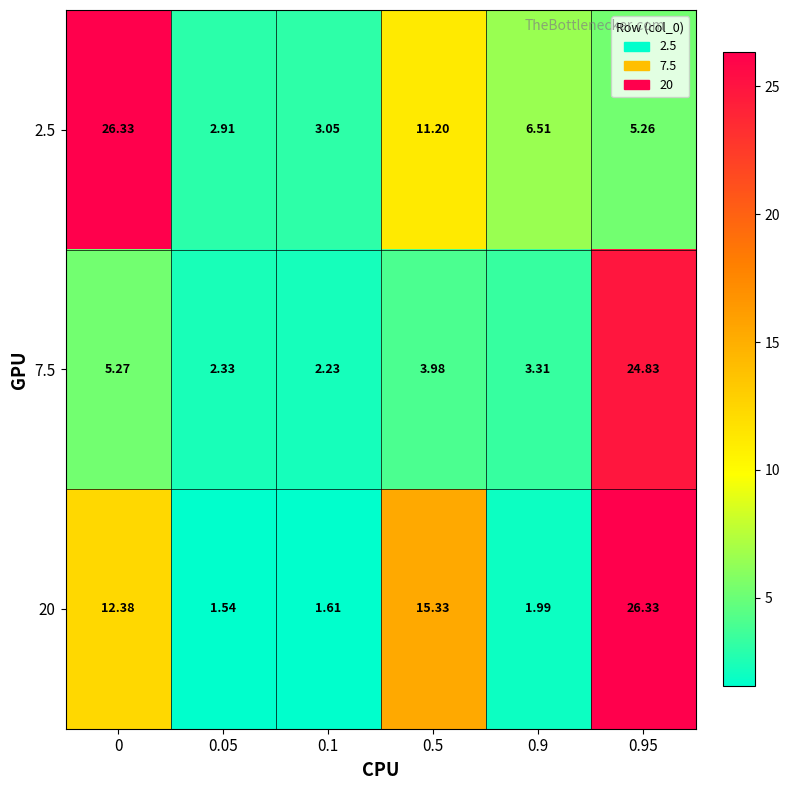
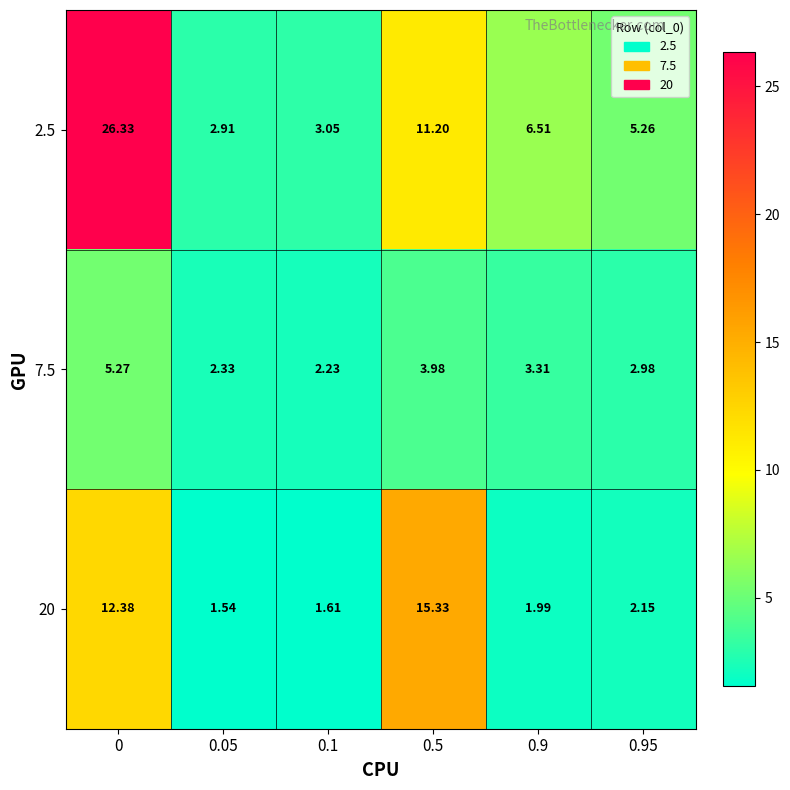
  {
    "2.5": {
      "0": 26.33,
      "0.05": 2.91,
      "0.1": 3.05,
      "0.5": 11.20,
      "0.9": 6.51,
      "0.95": 5.26
    },
    "7.5": {
      "0": 5.27,
      "0.05": 2.33,
      "0.1": 2.23,
      "0.5": 3.98,
      "0.9": 3.31,
-     "0.95": 24.83
+     "0.95": 2.98
    },
    "20": {
      "0": 12.38,
      "0.05": 1.54,
      "0.1": 1.61,
      "0.5": 15.33,
      "0.9": 1.99,
-     "0.95": 26.33
+     "0.95": 2.15
    }
  }
